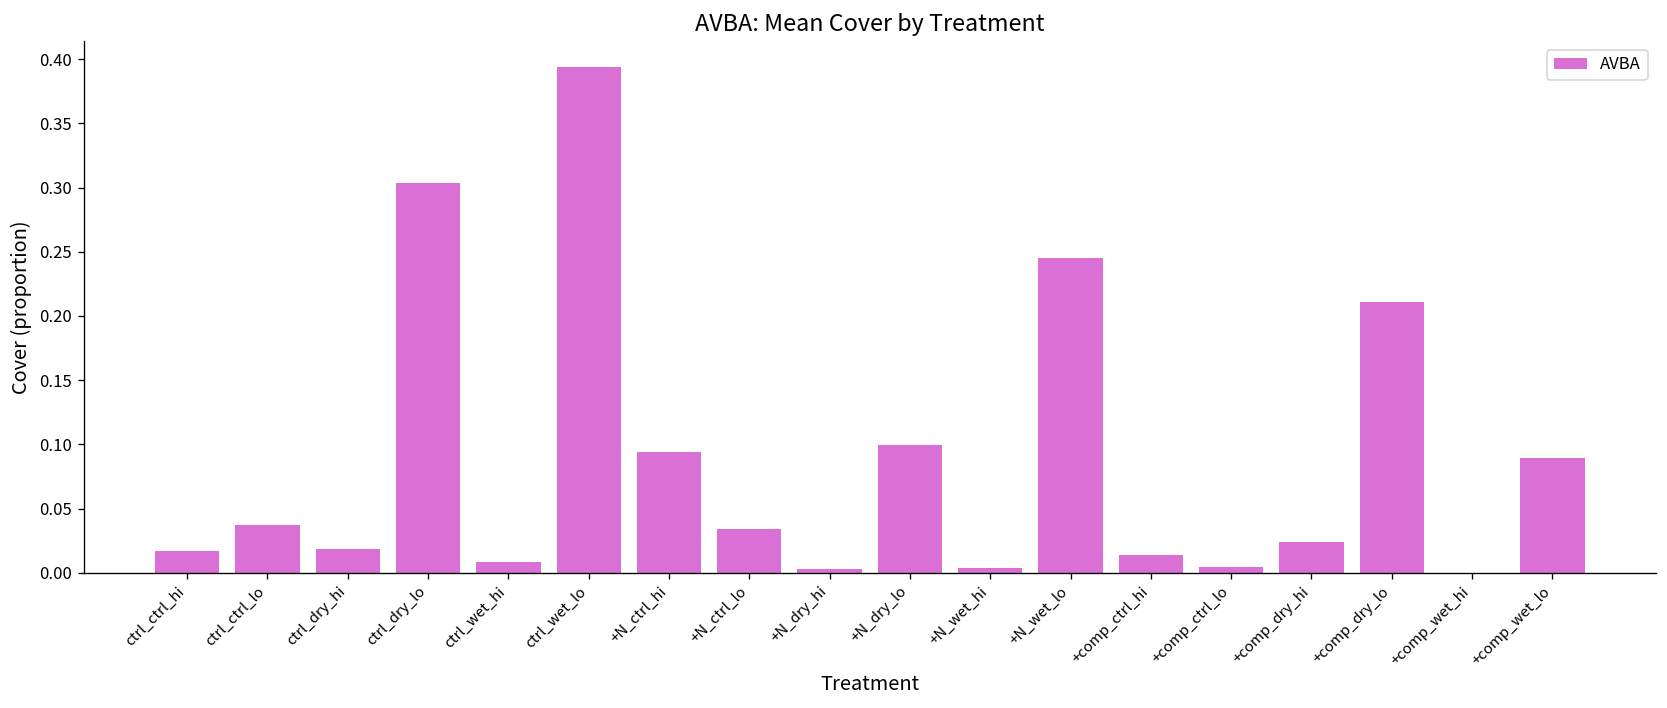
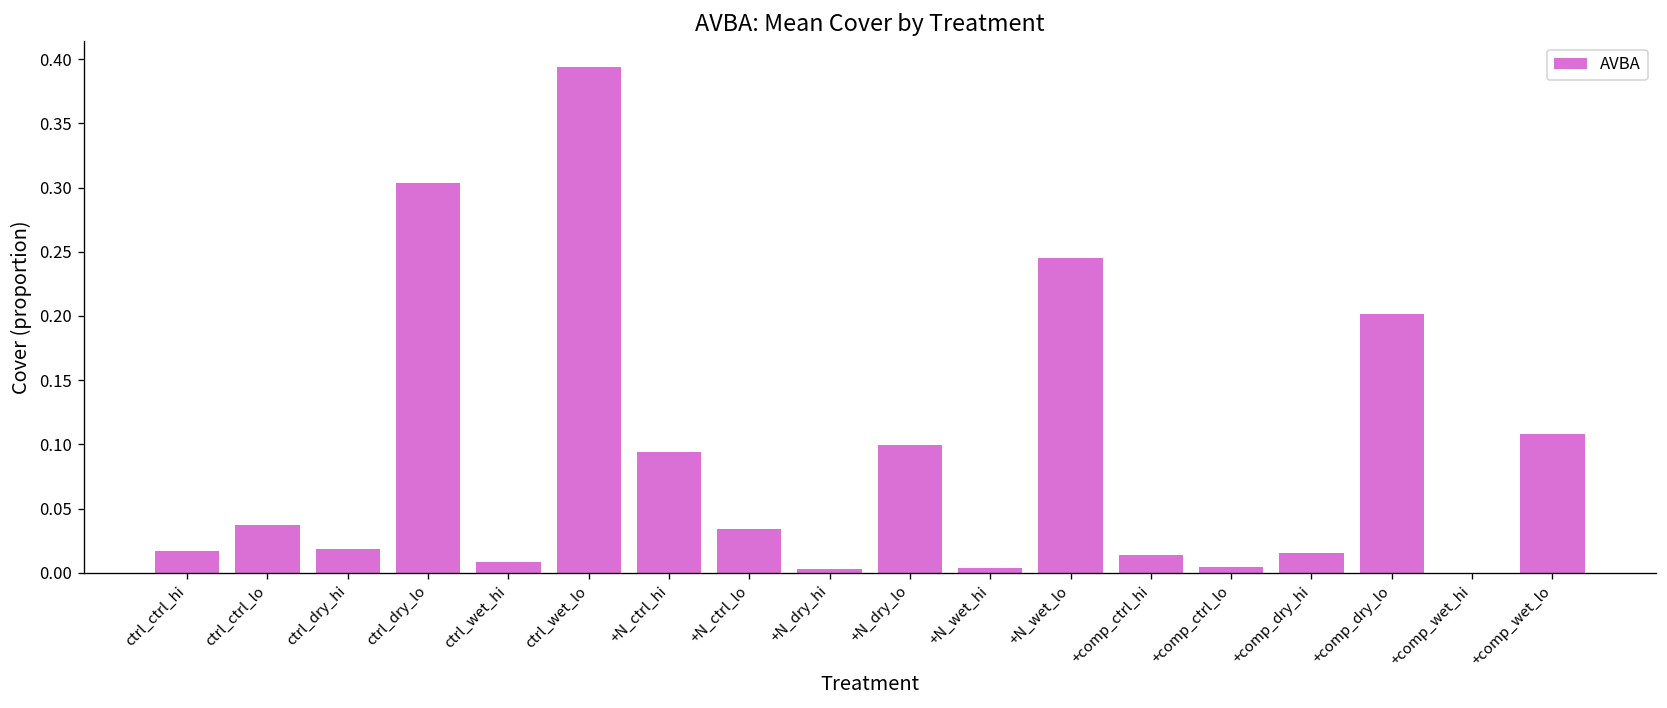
  {
    "ctrl_ctrl_hi": 0.017,
    "ctrl_ctrl_lo": 0.037,
    "ctrl_dry_hi": 0.018,
    "ctrl_dry_lo": 0.304,
    "ctrl_wet_hi": 0.008,
    "ctrl_wet_lo": 0.394,
    "+N_ctrl_hi": 0.094,
    "+N_ctrl_lo": 0.034,
    "+N_dry_hi": 0.003,
    "+N_dry_lo": 0.099,
    "+N_wet_hi": 0.003,
    "+N_wet_lo": 0.245,
    "+comp_ctrl_hi": 0.014,
    "+comp_ctrl_lo": 0.004,
-   "+comp_dry_hi": 0.024,
-   "+comp_dry_lo": 0.211,
+   "+comp_dry_hi": 0.015,
+   "+comp_dry_lo": 0.202,
    "+comp_wet_hi": 0.000,
-   "+comp_wet_lo": 0.090
+   "+comp_wet_lo": 0.108
  }
